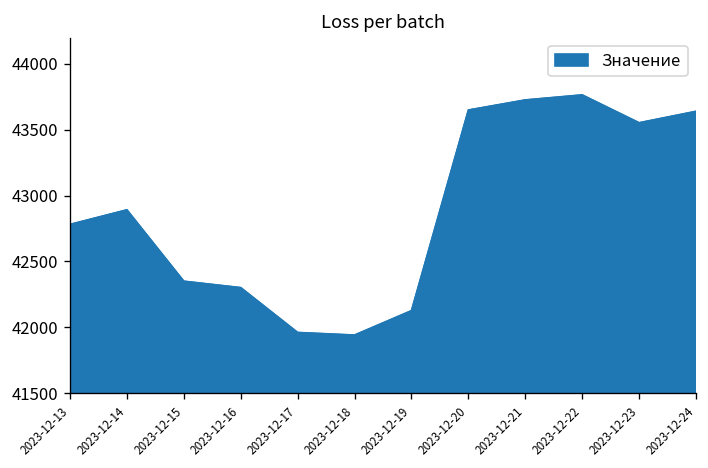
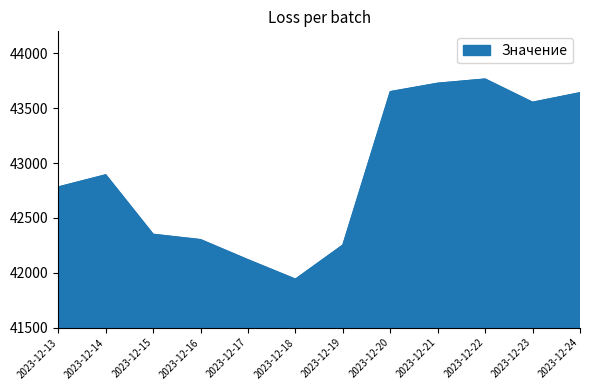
  {
    "2023-12-13": 42780,
    "2023-12-14": 42890,
    "2023-12-15": 42350,
    "2023-12-16": 42300,
-   "2023-12-17": 41960,
+   "2023-12-17": 42120,
    "2023-12-18": 41940,
-   "2023-12-19": 42130,
+   "2023-12-19": 42250,
    "2023-12-20": 43650,
    "2023-12-21": 43730,
    "2023-12-22": 43770,
    "2023-12-23": 43550,
    "2023-12-24": 43640
  }
